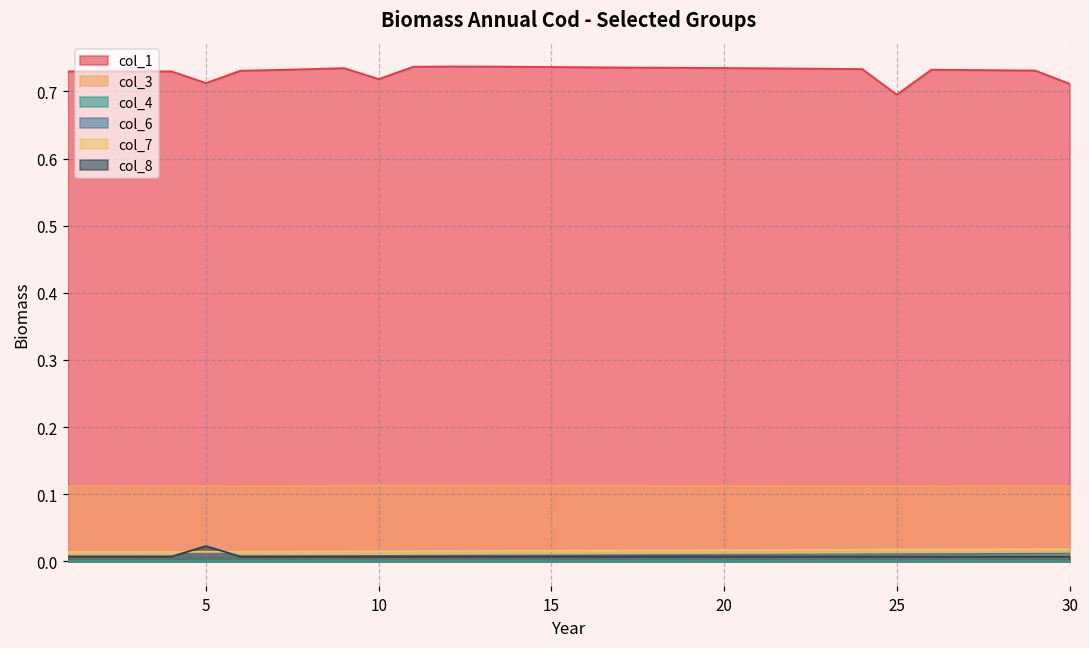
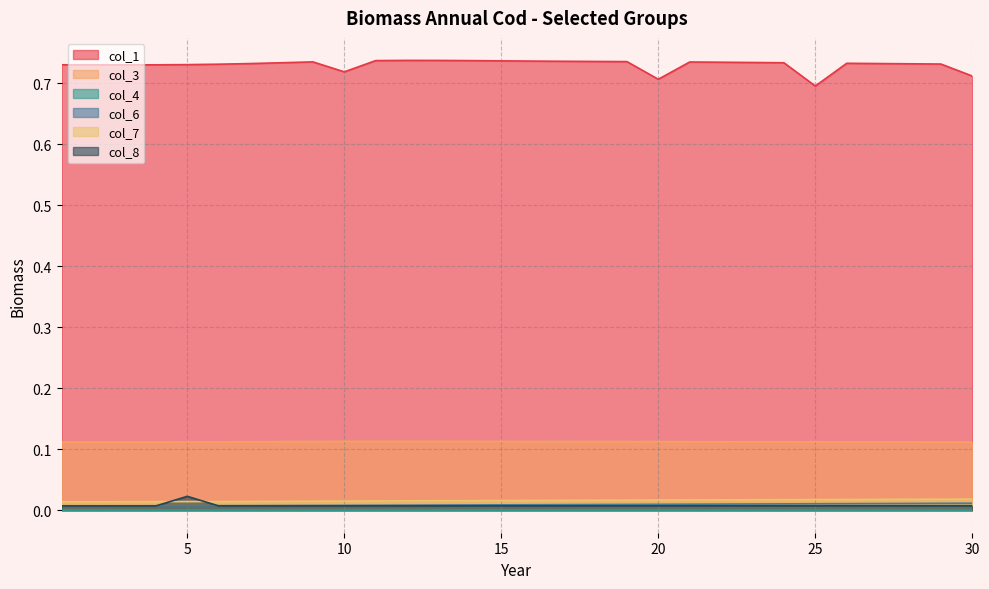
  {
    "col_1": {
-     "5": 0.71,
+     "5": 0.73,
      "10": 0.72,
      "15": 0.74,
-     "20": 0.73,
+     "20": 0.71,
      "25": 0.70,
      "30": 0.71
    },
    "col_8": {
      "5": 0.02,
      "30": 0.01
    }
  }
